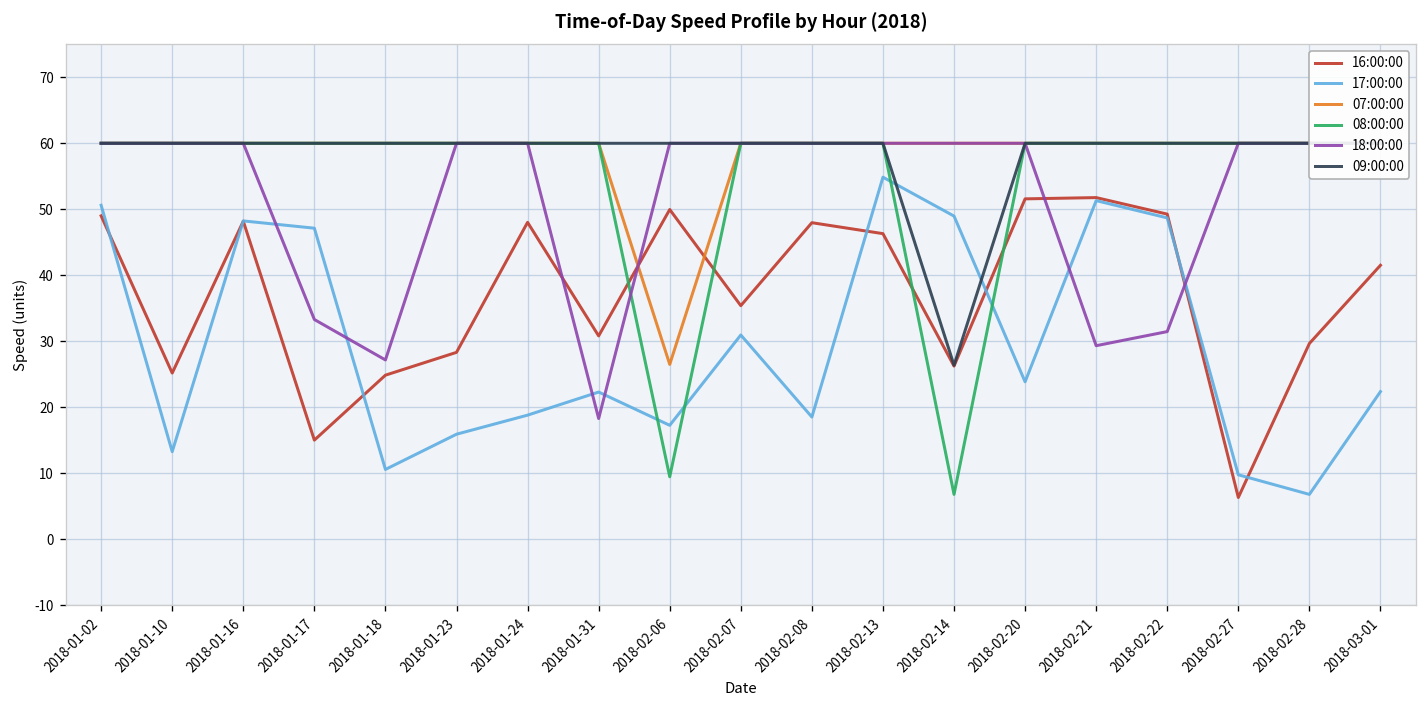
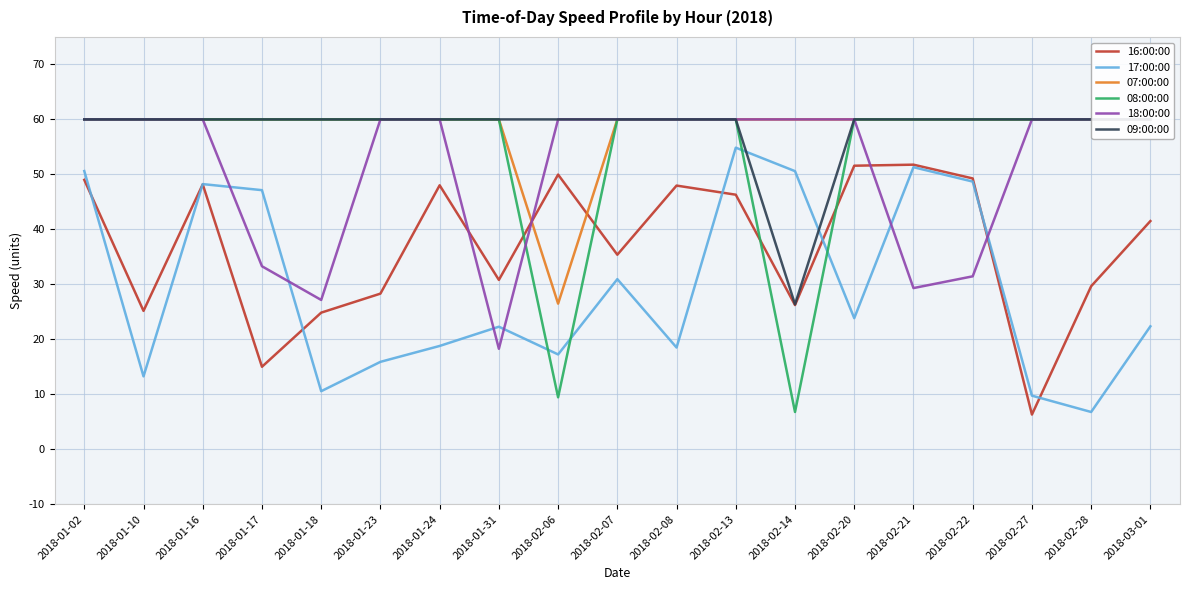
  {
    "16:00:00": {
      "2018-01-02": 49,
      "2018-01-10": 25,
      "2018-01-17": 15,
      "2018-01-18": 25,
      "2018-01-23": 28,
      "2018-01-24": 48,
      "2018-01-31": 31,
      "2018-02-06": 50,
      "2018-02-07": 35,
      "2018-02-08": 48,
      "2018-02-13": 46,
      "2018-02-20": 52,
      "2018-02-22": 49,
      "2018-02-27": 6,
      "2018-02-28": 30,
      "2018-03-01": 42
    },
    "17:00:00": {
      "2018-01-02": 51,
      "2018-01-10": 13,
      "2018-01-17": 47,
      "2018-01-18": 11,
      "2018-01-23": 16,
      "2018-01-24": 19,
      "2018-01-31": 22,
      "2018-02-06": 17,
      "2018-02-07": 31,
      "2018-02-08": 18,
      "2018-02-13": 55,
-     "2018-02-14": 49,
+     "2018-02-14": 51,
      "2018-02-20": 24,
      "2018-02-22": 49,
      "2018-02-27": 10,
      "2018-02-28": 7,
      "2018-03-01": 22
    },
    "07:00:00": {
      "2018-02-06": 26
    },
    "08:00:00": {
      "2018-02-06": 9,
      "2018-02-14": 7
    },
    "18:00:00": {
      "2018-01-17": 33,
      "2018-01-18": 27,
      "2018-01-31": 18,
      "2018-02-21": 29,
      "2018-02-22": 31
    }
  }
